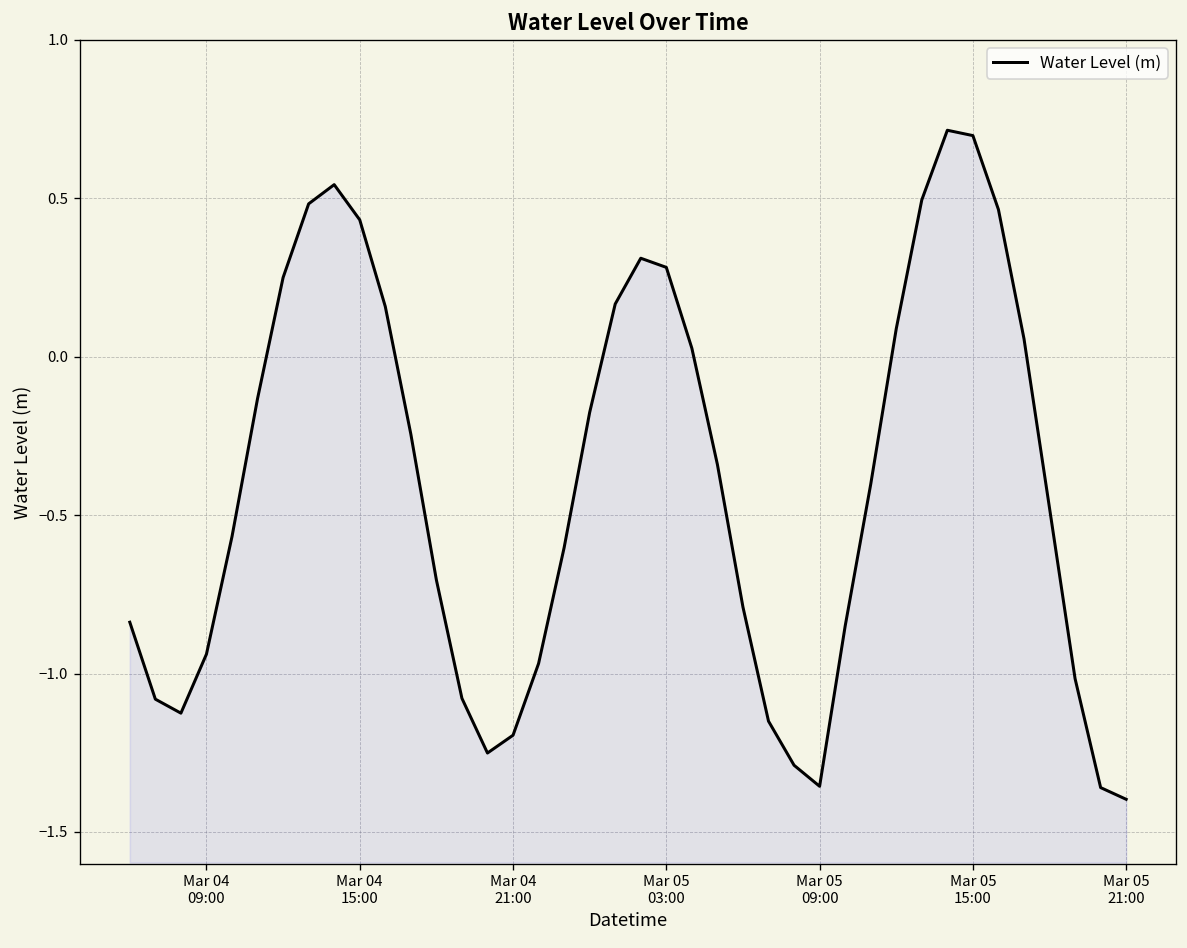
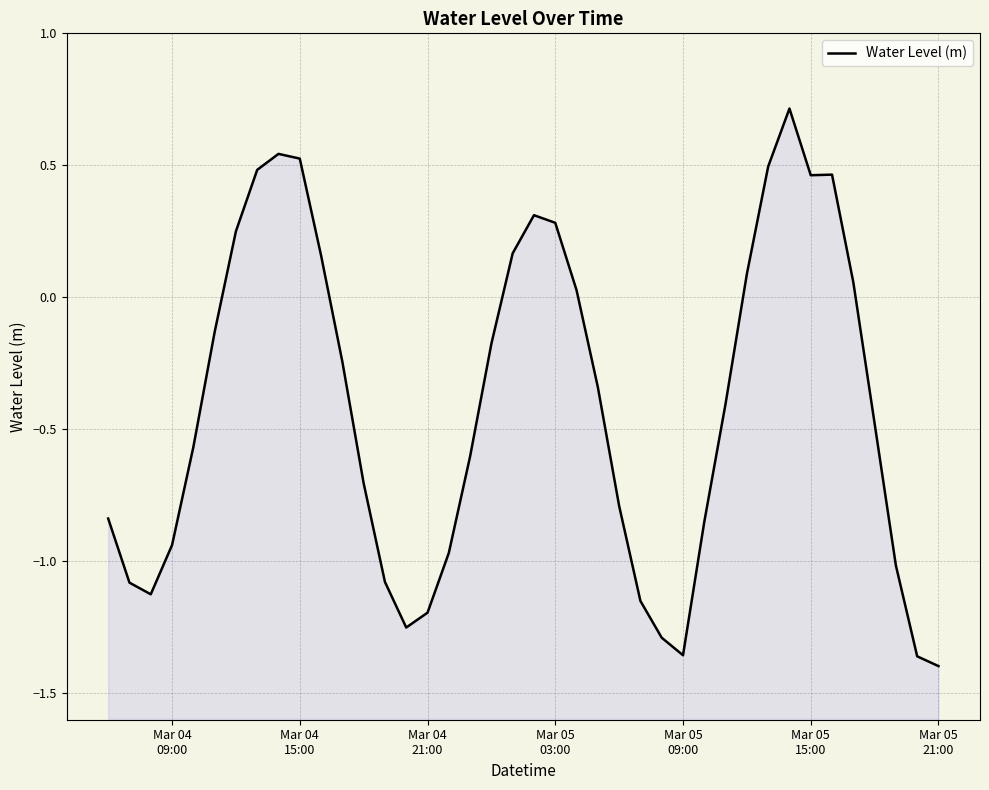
  {
    "Mar 04 09:00": -0.94,
-   "Mar 04 15:00": 0.43,
+   "Mar 04 15:00": 0.53,
    "Mar 04 21:00": -1.19,
    "Mar 05 03:00": 0.28,
    "Mar 05 09:00": -1.36,
-   "Mar 05 15:00": 0.70,
+   "Mar 05 15:00": 0.46,
    "Mar 05 21:00": -1.40
  }
